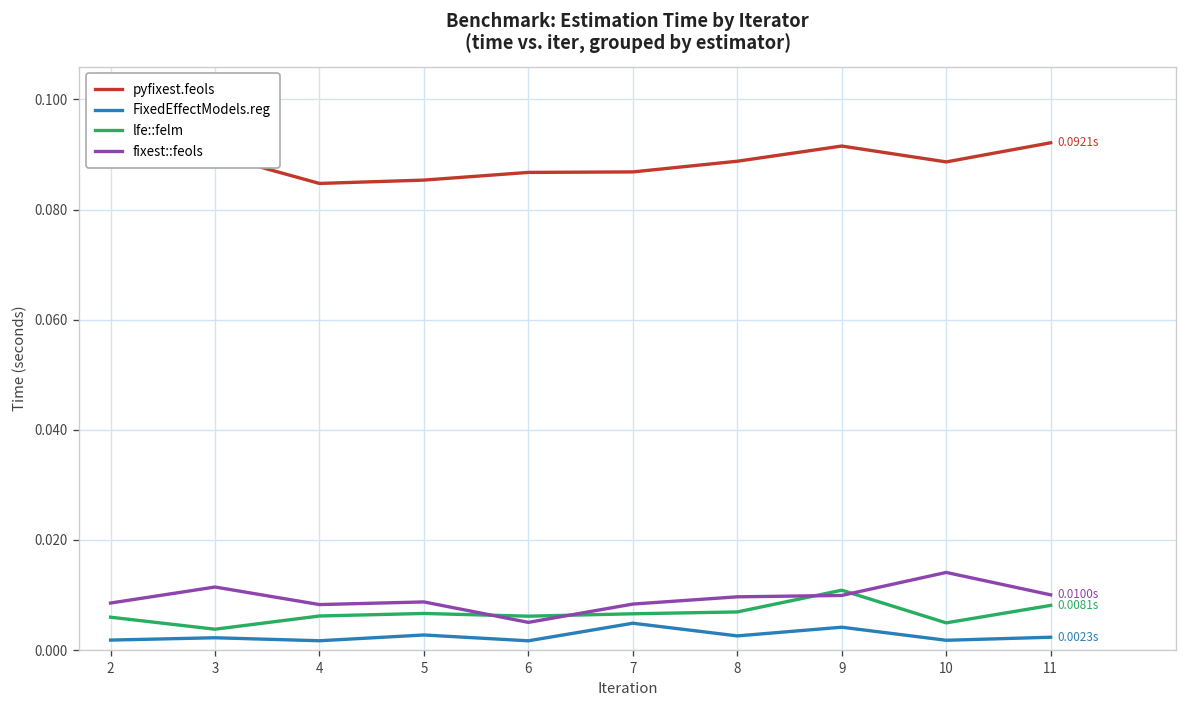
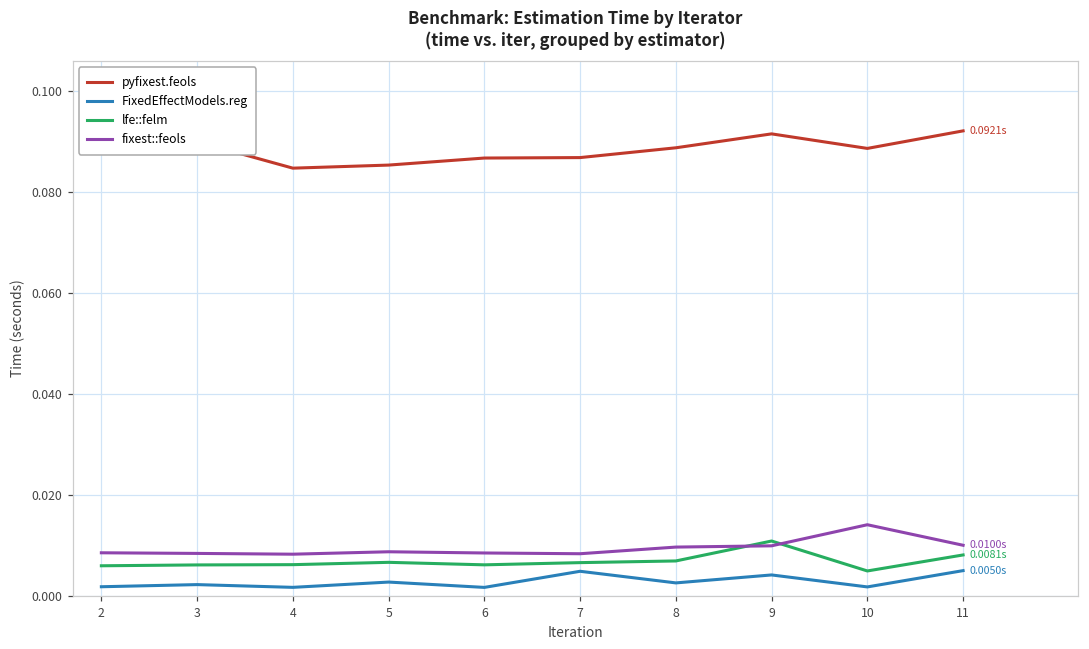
  {
    "pyfixest.feols": {
      "11": "0.0921s"
    },
    "FixedEffectModels.reg": {
-     "11": "0.0023s"
+     "11": "0.0050s"
    },
    "lfe::felm": {
      "2": "0.006",
-     "3": "0.004",
+     "3": "0.006",
      "4": "0.006",
      "5": "0.007",
      "6": "0.006",
      "7": "0.007",
      "8": "0.007",
      "9": "0.011",
      "10": "0.005"
    },
    "fixest::feols": {
      "2": "0.009",
-     "3": "0.011",
+     "3": "0.008",
      "4": "0.008",
      "5": "0.009",
-     "6": "0.005",
+     "6": "0.009",
      "7": "0.008",
      "8": "0.010",
      "9": "0.010",
      "10": "0.014"
    }
  }
